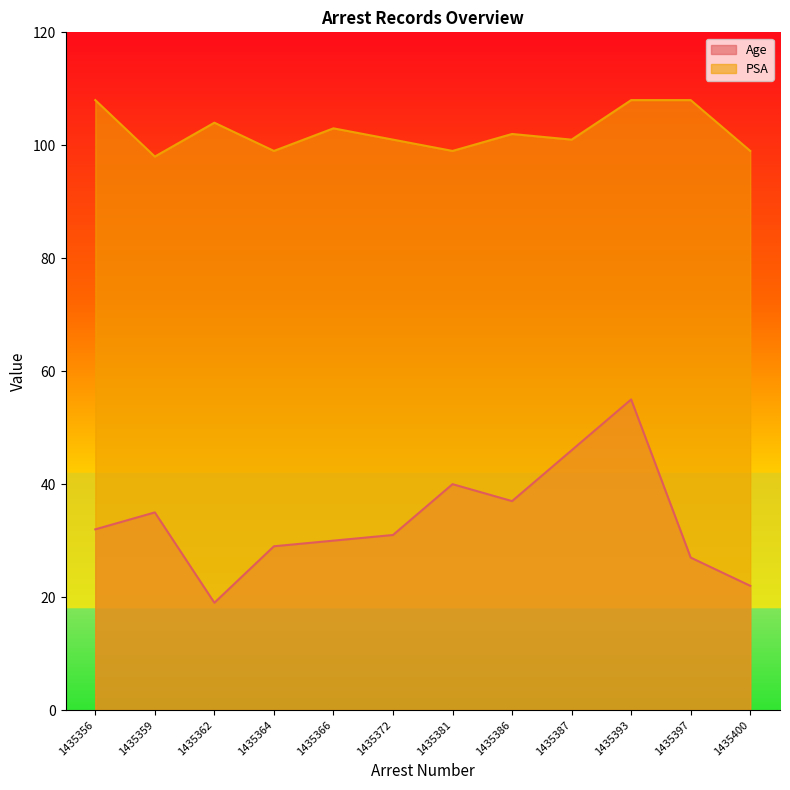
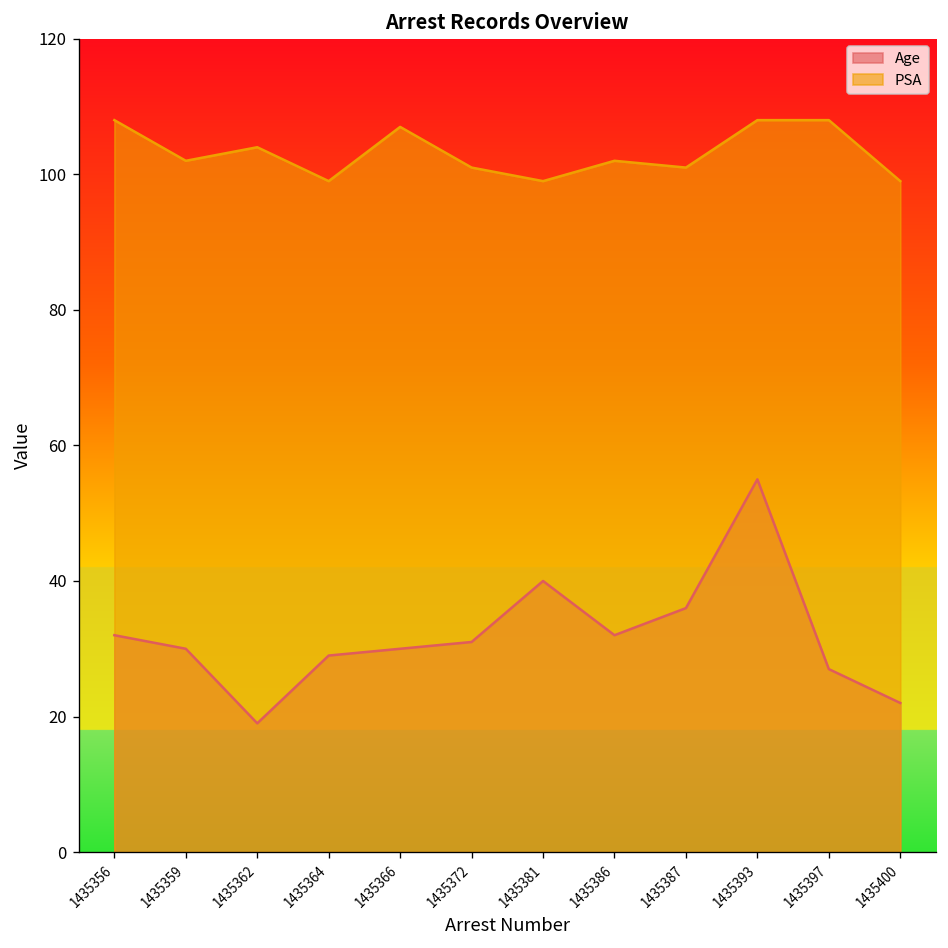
  {
    "Age": {
      "1435356": 32,
-     "1435359": 35,
+     "1435359": 30,
      "1435362": 19,
      "1435364": 29,
      "1435366": 30,
      "1435372": 31,
      "1435381": 40,
-     "1435386": 37,
-     "1435387": 46,
+     "1435386": 32,
+     "1435387": 36,
      "1435393": 55,
      "1435397": 27,
      "1435400": 22
    },
    "PSA": {
      "1435356": 108,
-     "1435359": 98,
+     "1435359": 102,
      "1435362": 104,
      "1435364": 99,
-     "1435366": 103,
+     "1435366": 107,
      "1435372": 101,
      "1435381": 99,
      "1435386": 102,
      "1435387": 101,
      "1435393": 108,
      "1435397": 108,
      "1435400": 99
    }
  }
